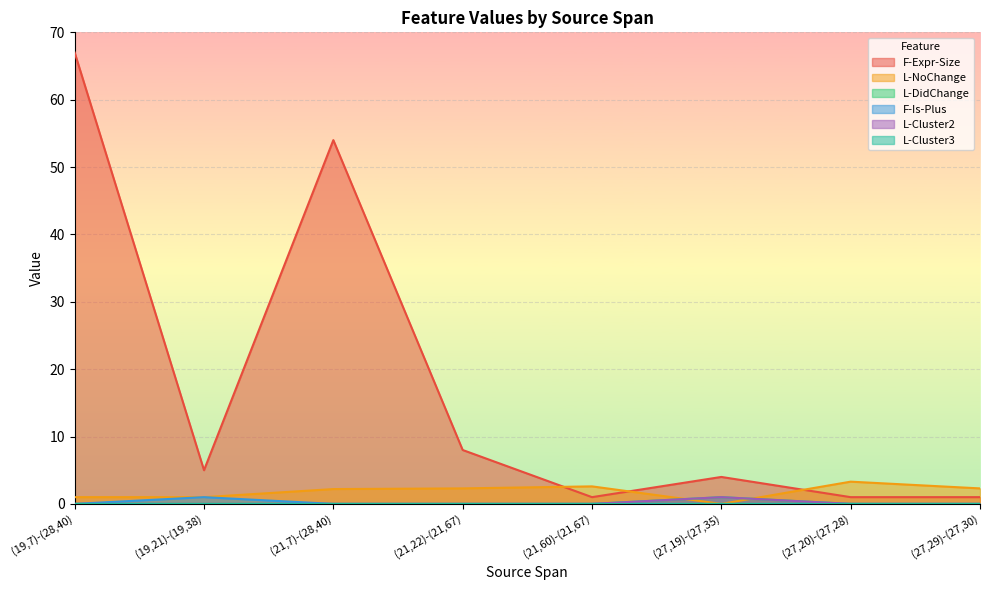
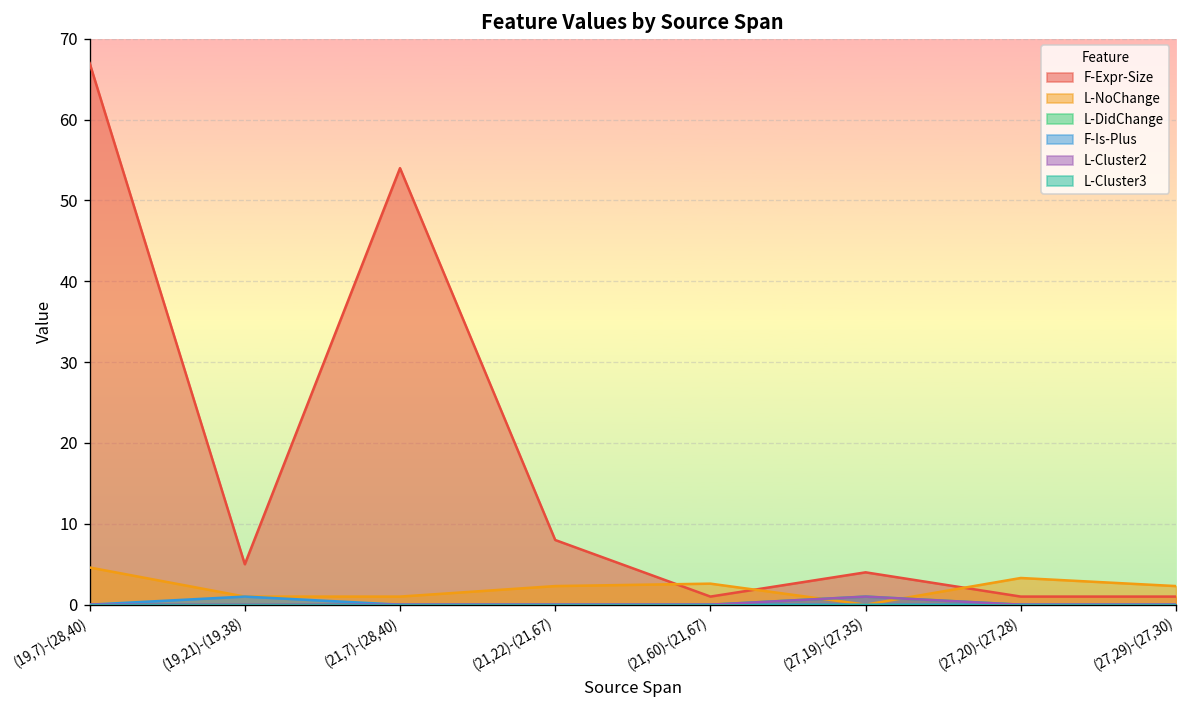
  {
    "F-Expr-Size": {
      "(19,7)-(28,40)": 67,
      "(19,21)-(19,38)": 5,
      "(21,7)-(28,40)": 54,
      "(21,22)-(21,67)": 8,
      "(21,60)-(21,67)": 1,
      "(27,19)-(27,35)": 4,
      "(27,20)-(27,28)": 1,
      "(27,29)-(27,30)": 1
    },
    "L-NoChange": {
-     "(19,7)-(28,40)": 1,
-     "(21,7)-(28,40)": 2,
+     "(19,7)-(28,40)": 5,
+     "(21,7)-(28,40)": 1,
      "(21,22)-(21,67)": 2,
      "(21,60)-(21,67)": 3,
      "(27,20)-(27,28)": 3,
      "(27,29)-(27,30)": 2
    },
    "L-Cluster2": {
      "(27,19)-(27,35)": 1
    }
  }
